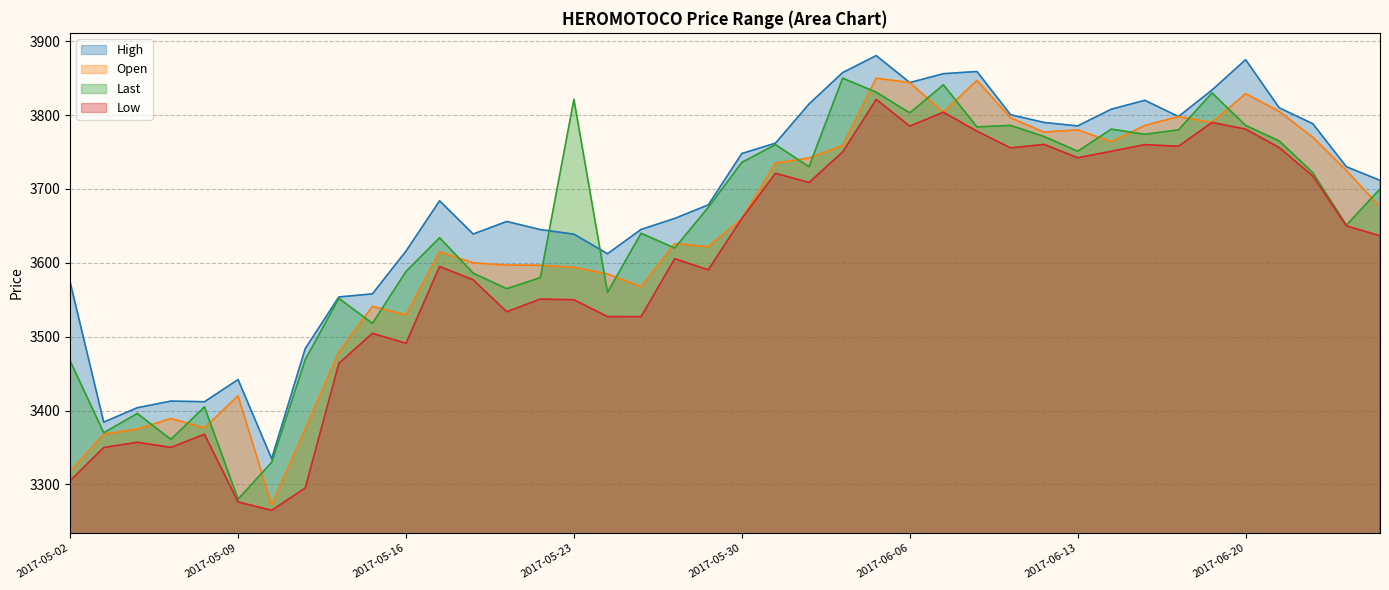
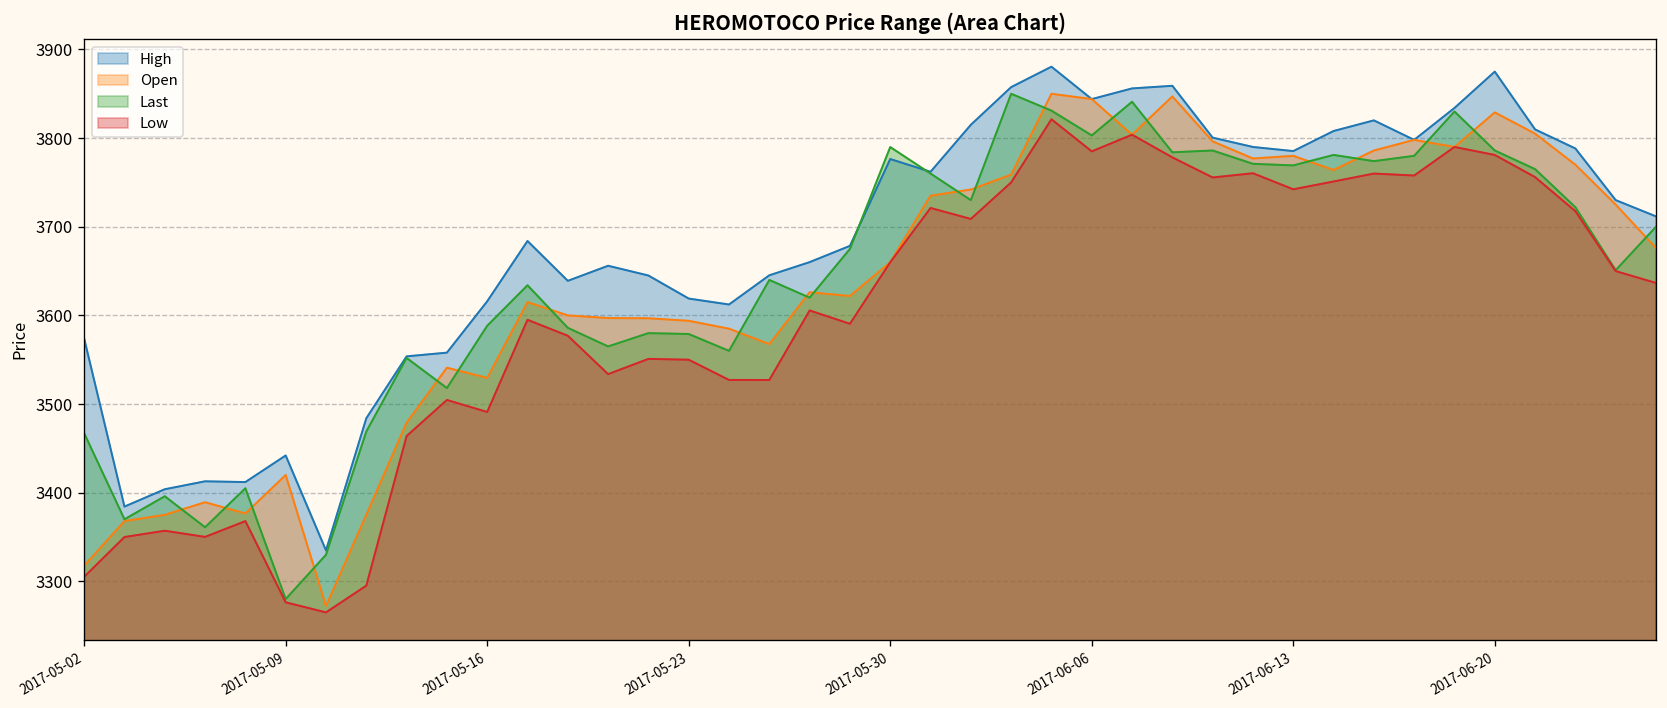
  {
    "High": {
      "2017-05-02": 3570,
      "2017-05-09": 3440,
      "2017-05-16": 3620,
-     "2017-05-23": 3640,
-     "2017-05-30": 3750,
+     "2017-05-23": 3620,
+     "2017-05-30": 3780,
      "2017-06-13": 3790,
      "2017-06-20": 3880
    },
    "Last": {
      "2017-05-02": 3470,
      "2017-05-09": 3280,
      "2017-05-16": 3590,
-     "2017-05-23": 3820,
-     "2017-05-30": 3740,
+     "2017-05-23": 3580,
+     "2017-05-30": 3790,
      "2017-06-06": 3800,
-     "2017-06-13": 3750,
+     "2017-06-13": 3770,
      "2017-06-20": 3790
    }
  }
